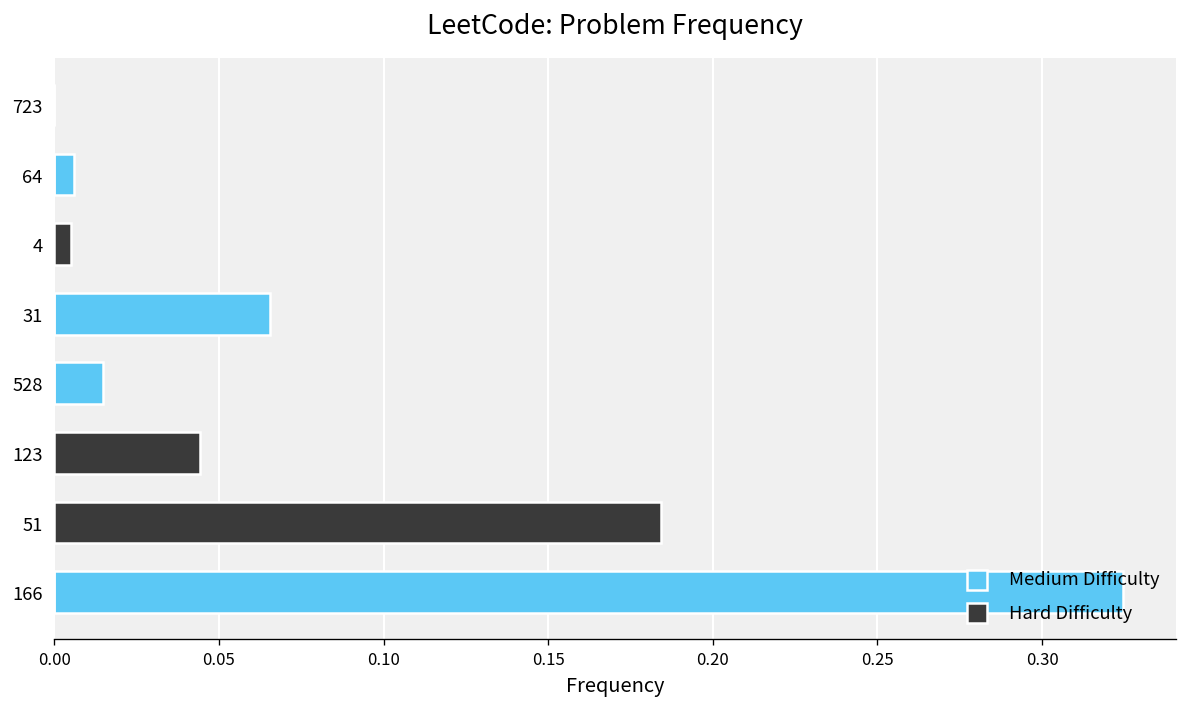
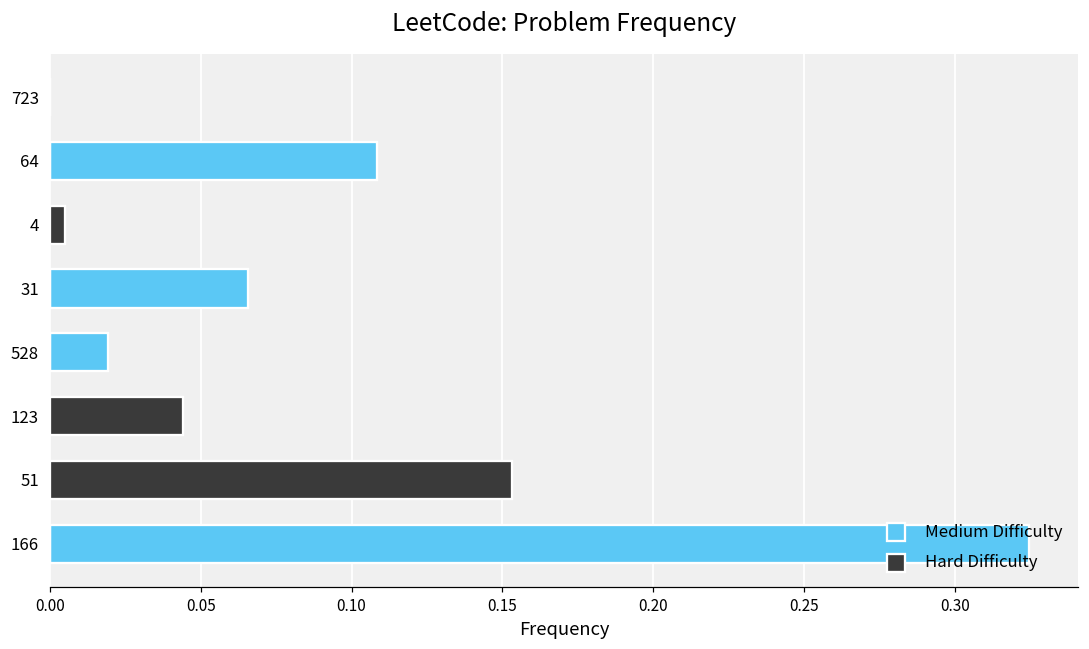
  {
    "Medium Difficulty": {
      "723": 0.000,
-     "64": 0.006,
+     "64": 0.109,
      "4": 0.000,
      "31": 0.066,
-     "528": 0.015,
+     "528": 0.019,
      "123": 0.000,
      "51": 0.000,
      "166": 0.324
    },
    "Hard Difficulty": {
      "723": 0.000,
      "64": 0.000,
      "4": 0.005,
      "31": 0.000,
      "528": 0.000,
      "123": 0.044,
-     "51": 0.184,
+     "51": 0.153,
      "166": 0.000
    }
  }
